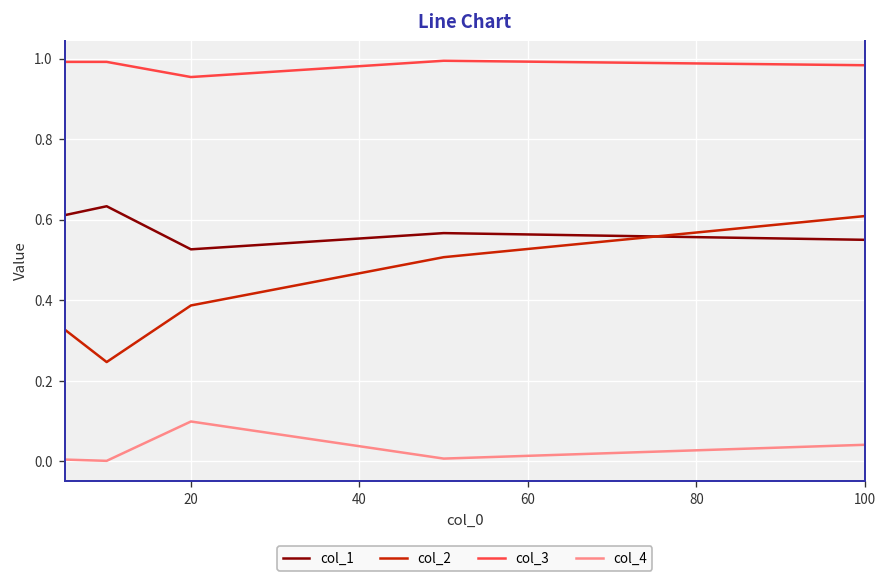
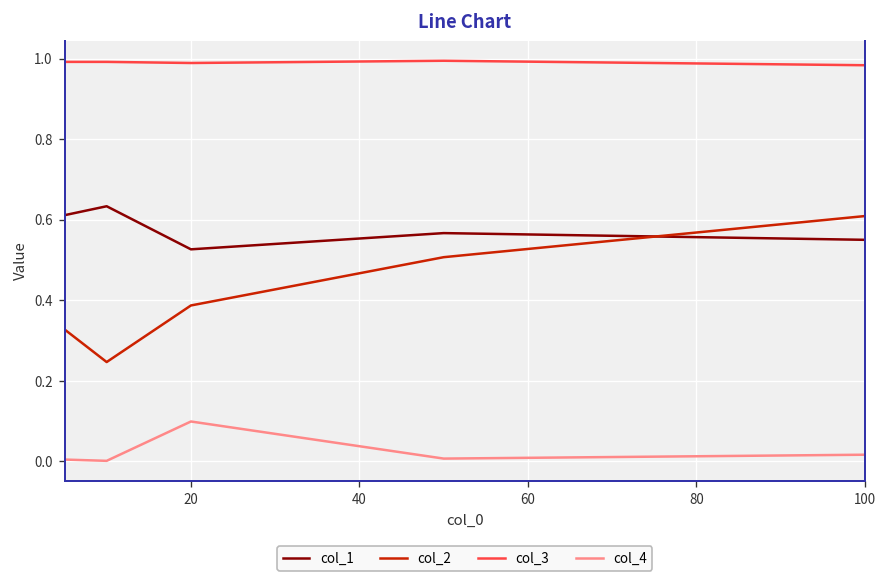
  {
    "col_1": {
      "20": 0.53,
      "100": 0.55
    },
    "col_2": {
      "20": 0.39,
      "100": 0.61
    },
    "col_3": {
-     "20": 0.95,
+     "20": 0.99,
      "100": 0.98
    },
    "col_4": {
      "20": 0.10,
-     "100": 0.04
+     "100": 0.02
    }
  }
